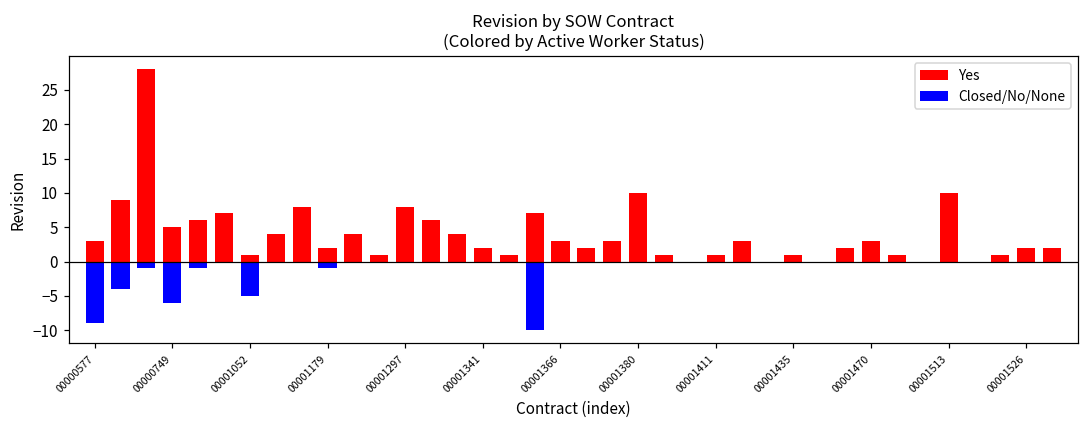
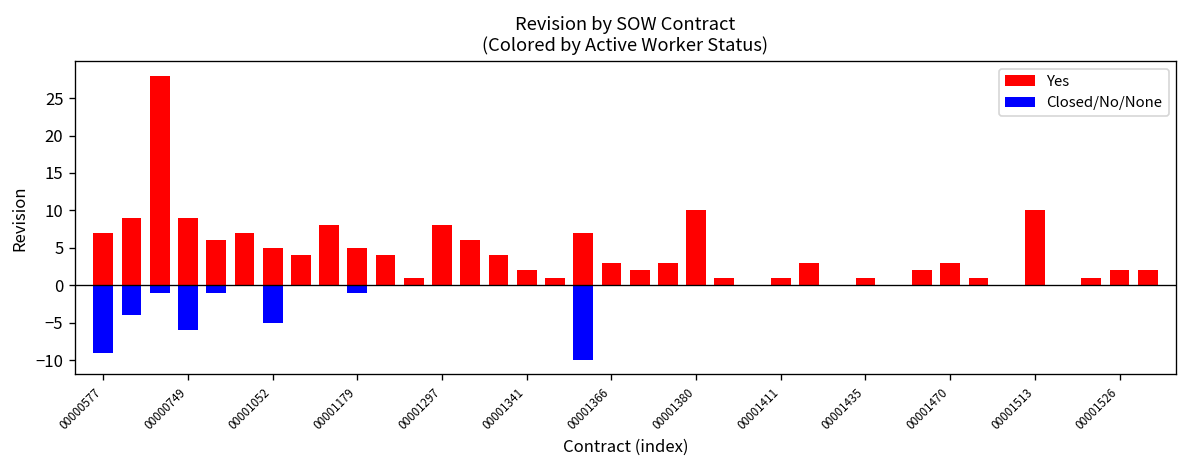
  {
    "Yes": {
-     "00000577": 3,
-     "00000749": 5,
-     "00001052": 1,
-     "00001179": 2,
+     "00000577": 7,
+     "00000749": 9,
+     "00001052": 5,
+     "00001179": 5,
      "00001297": 8,
      "00001341": 2,
      "00001366": 3,
      "00001380": 10,
      "00001411": 1,
      "00001435": 1,
      "00001470": 3,
      "00001513": 10,
      "00001526": 2
    },
    "Closed/No/None": {
      "00000577": -9,
      "00000749": -6,
      "00001052": -5,
      "00001179": -1,
      "00001297": 0,
      "00001341": 0,
      "00001366": 0,
      "00001380": 0,
      "00001411": 0,
      "00001435": 0,
      "00001470": 0,
      "00001513": 0,
      "00001526": 0
    }
  }
